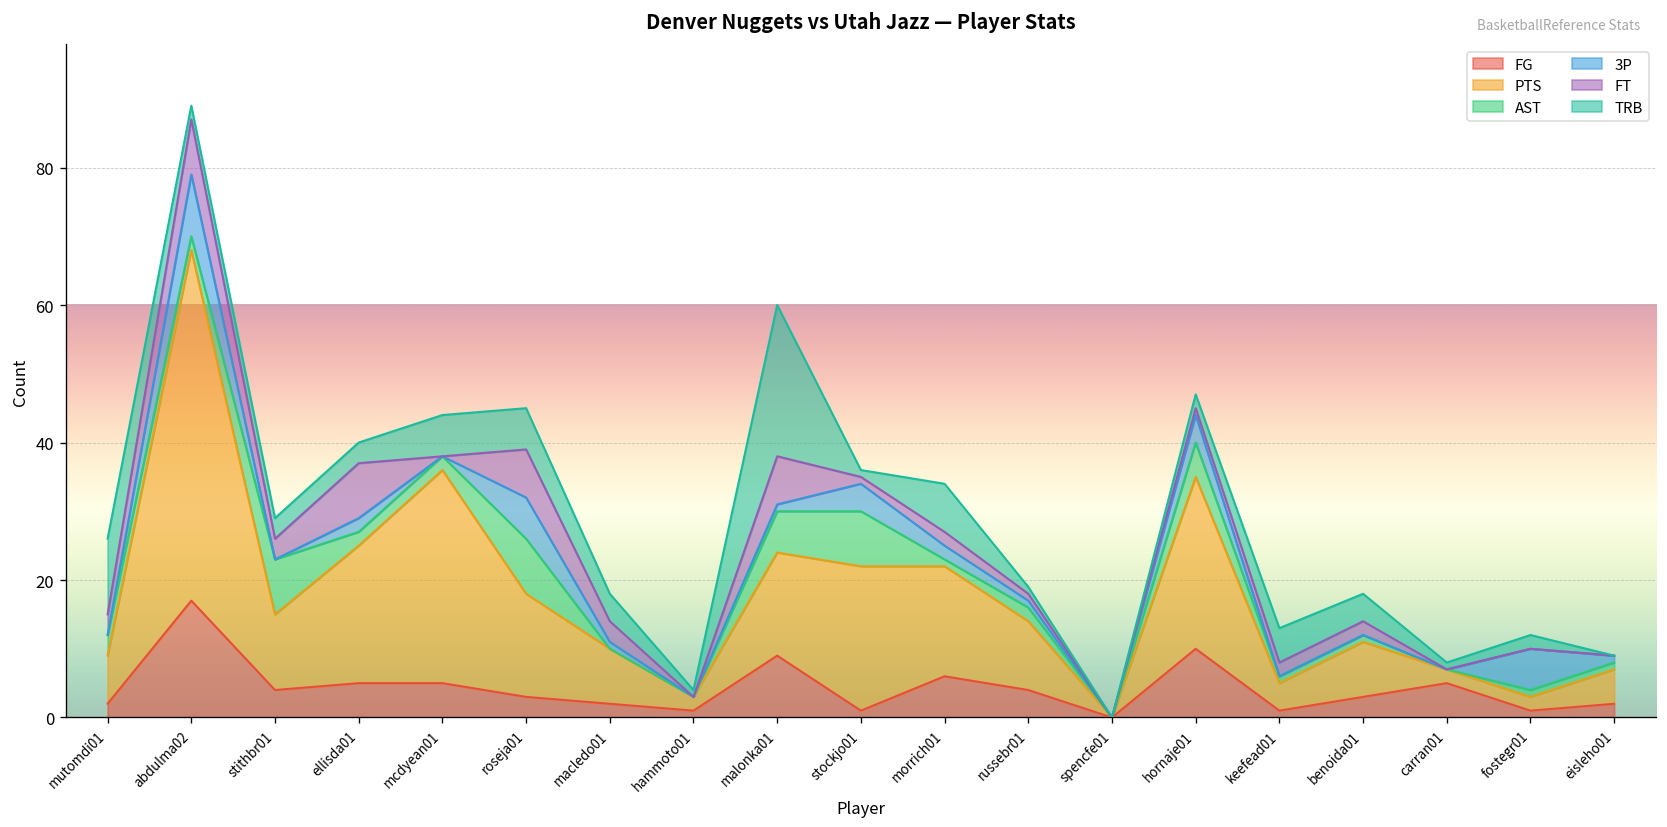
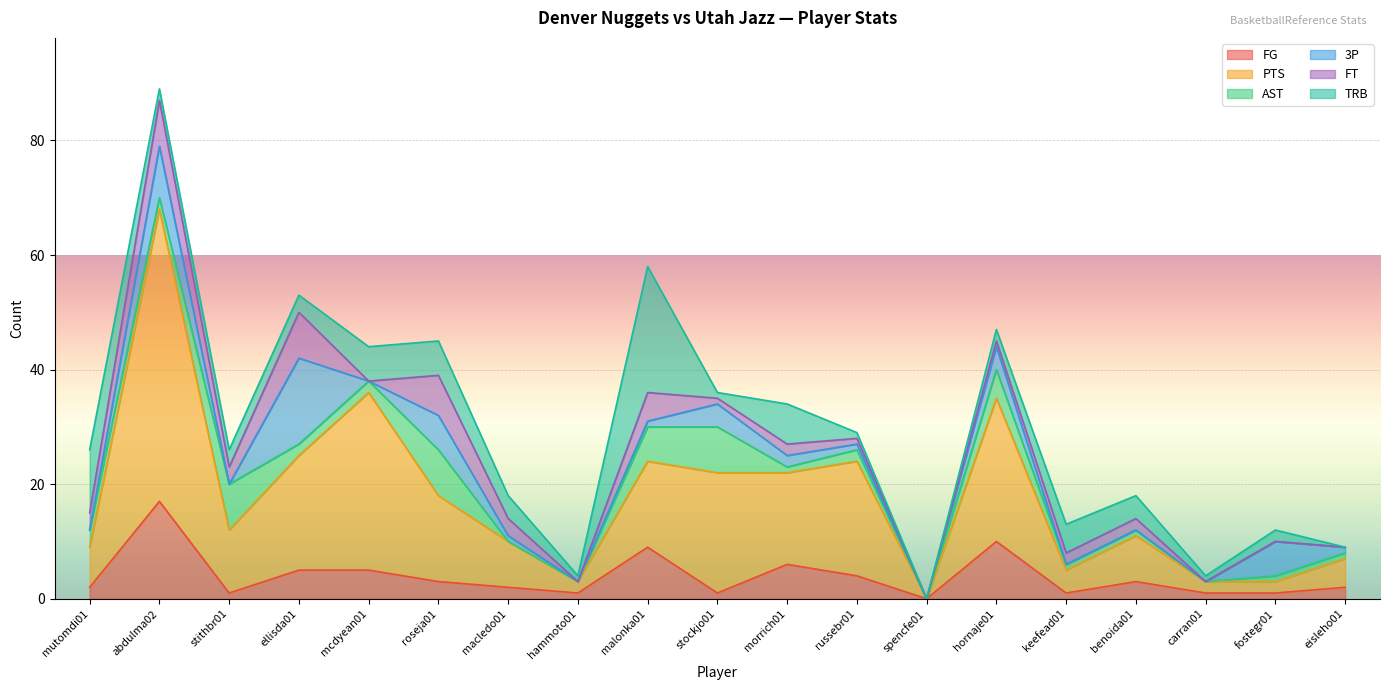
  {
    "FG": {
      "mutomdi01": 2,
      "abdulma02": 17,
-     "stithbr01": 4,
+     "stithbr01": 1,
      "ellisda01": 5,
      "mcdyean01": 5,
      "roseja01": 3,
      "macledo01": 2,
      "hammoto01": 1,
      "malonka01": 9,
      "stockjo01": 1,
      "morrich01": 6,
      "russebr01": 4,
      "hornaje01": 10,
      "keefead01": 1,
      "benoida01": 3,
-     "carran01": 5,
+     "carran01": 1,
      "fostegr01": 1,
      "eisleho01": 2
    },
    "PTS": {
      "mutomdi01": 7,
      "abdulma02": 51,
      "stithbr01": 11,
      "ellisda01": 20,
      "mcdyean01": 31,
      "roseja01": 15,
      "malonka01": 15,
      "stockjo01": 21,
      "morrich01": 16,
-     "russebr01": 10,
+     "russebr01": 20,
      "hornaje01": 25,
      "keefead01": 4,
      "benoida01": 8,
      "fostegr01": 2,
      "eisleho01": 5
    },
    "3P": {
      "abdulma02": 9,
-     "ellisda01": 2,
+     "ellisda01": 15,
      "roseja01": 6,
      "macledo01": 1,
      "malonka01": 1,
      "stockjo01": 4,
      "morrich01": 2,
      "russebr01": 1,
      "hornaje01": 4
    },
    "FT": {
      "mutomdi01": 3,
      "abdulma02": 8,
      "stithbr01": 3,
      "ellisda01": 8,
      "roseja01": 7,
      "macledo01": 3,
-     "malonka01": 7,
+     "malonka01": 5,
      "stockjo01": 1,
      "morrich01": 2,
      "russebr01": 1,
      "hornaje01": 1,
      "keefead01": 2,
      "benoida01": 2
    }
  }
